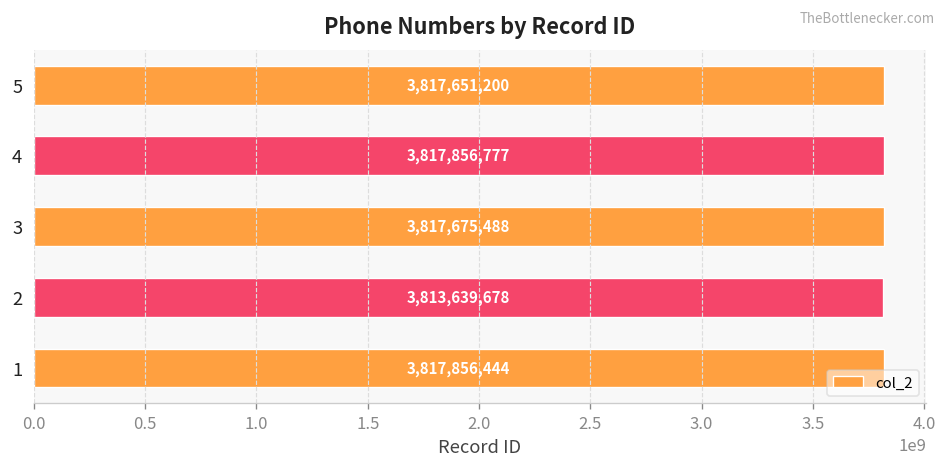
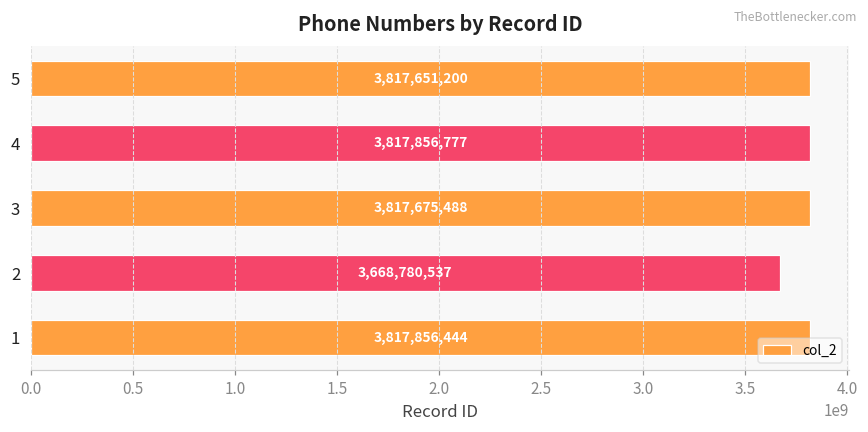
  {
    "5": "3,817,651,200",
    "4": "3,817,856,777",
    "3": "3,817,675,488",
-   "2": "3,813,639,678",
+   "2": "3,668,780,537",
    "1": "3,817,856,444"
  }
